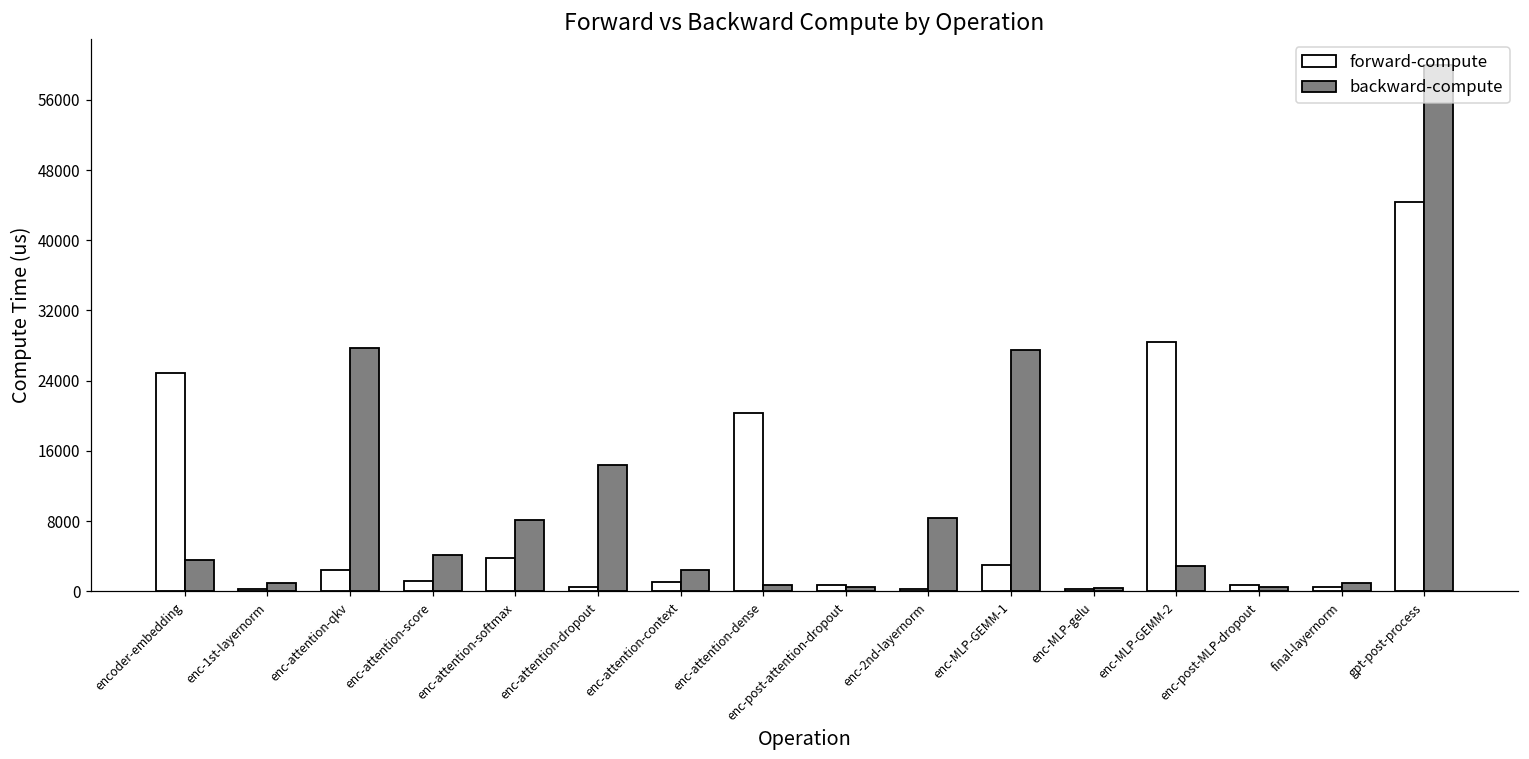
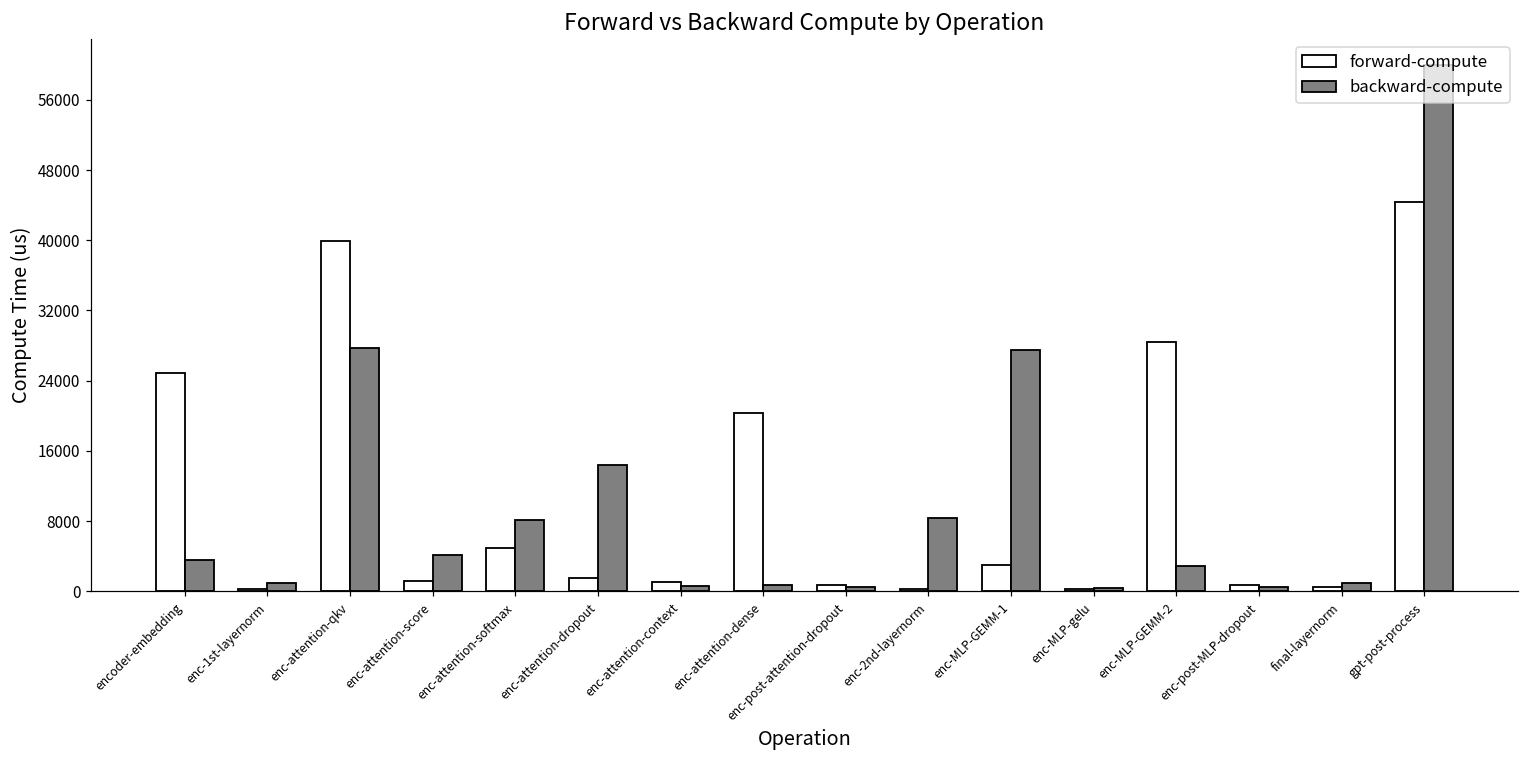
  {
    "forward-compute": {
      "encoder-embedding": 25000,
-     "enc-attention-qkv": 2000,
+     "enc-attention-qkv": 40000,
      "enc-attention-score": 1000,
-     "enc-attention-softmax": 4000,
-     "enc-attention-dropout": 1000,
+     "enc-attention-softmax": 5000,
+     "enc-attention-dropout": 2000,
      "enc-attention-context": 1000,
      "enc-attention-dense": 20000,
      "enc-post-attention-dropout": 1000,
      "enc-MLP-GEMM-1": 3000,
      "enc-MLP-GEMM-2": 28000,
      "enc-post-MLP-dropout": 1000,
      "final-layernorm": 0,
      "gpt-post-process": 44000
    },
    "backward-compute": {
      "encoder-embedding": 4000,
      "enc-1st-layernorm": 1000,
      "enc-attention-qkv": 28000,
      "enc-attention-score": 4000,
      "enc-attention-softmax": 8000,
      "enc-attention-dropout": 14000,
-     "enc-attention-context": 2000,
+     "enc-attention-context": 1000,
      "enc-attention-dense": 1000,
      "enc-post-attention-dropout": 0,
      "enc-2nd-layernorm": 8000,
      "enc-MLP-GEMM-1": 27000,
      "enc-MLP-gelu": 0,
      "enc-MLP-GEMM-2": 3000,
      "enc-post-MLP-dropout": 0,
      "final-layernorm": 1000
    }
  }
